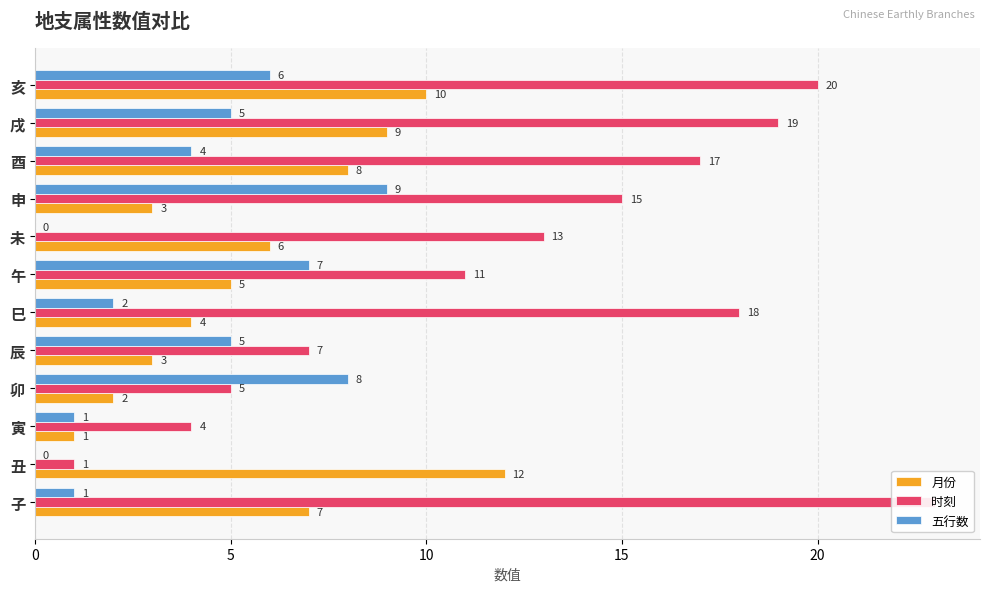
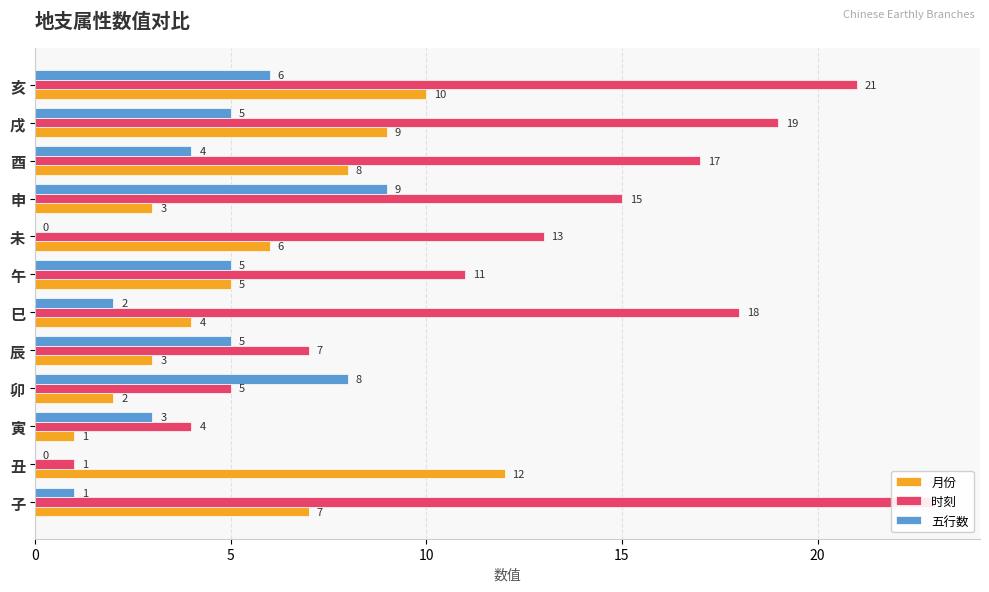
  {
    "月份": {
      "亥": 10,
      "戌": 9,
      "酉": 8,
      "申": 3,
      "未": 6,
      "午": 5,
      "巳": 4,
      "辰": 3,
      "卯": 2,
      "寅": 1,
      "丑": 12,
      "子": 7
    },
    "时刻": {
-     "亥": 20,
+     "亥": 21,
      "戌": 19,
      "酉": 17,
      "申": 15,
      "未": 13,
      "午": 11,
      "巳": 18,
      "辰": 7,
      "卯": 5,
      "寅": 4,
      "丑": 1
    },
    "五行数": {
      "亥": 6,
      "戌": 5,
      "酉": 4,
      "申": 9,
      "未": 0,
-     "午": 7,
+     "午": 5,
      "巳": 2,
      "辰": 5,
      "卯": 8,
-     "寅": 1,
+     "寅": 3,
      "丑": 0,
      "子": 1
    }
  }
